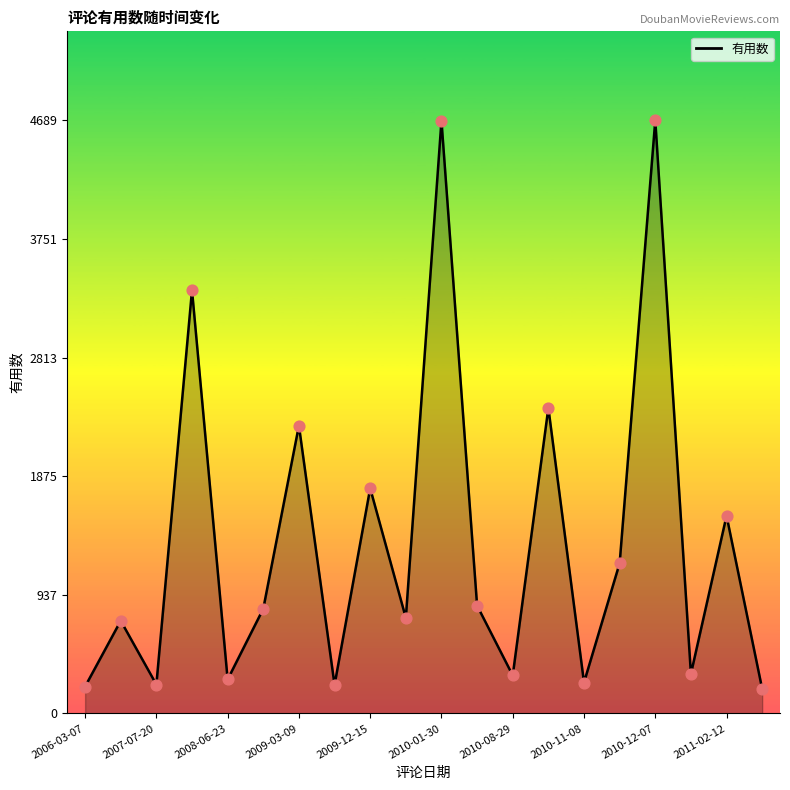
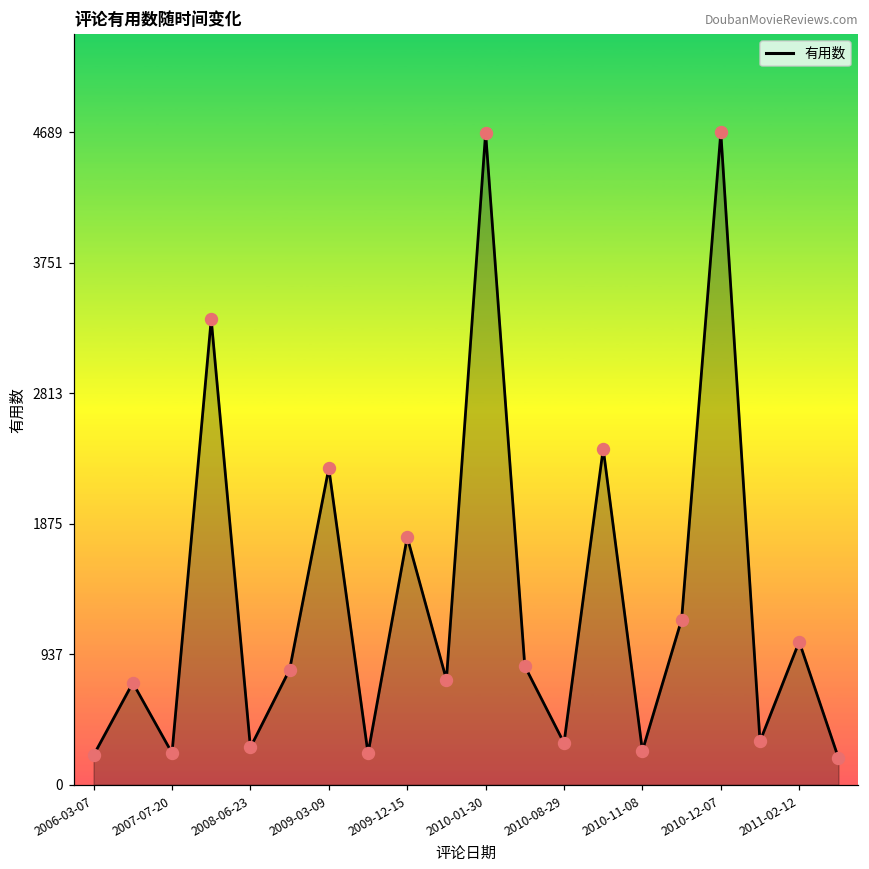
  {
    "2006-03-07": 210,
    "2007-07-20": 230,
    "2008-06-23": 270,
    "2009-03-09": 2280,
    "2010-01-30": 4690,
    "2010-11-08": 250,
-   "2011-02-12": 1560
+   "2011-02-12": 1030
  }
